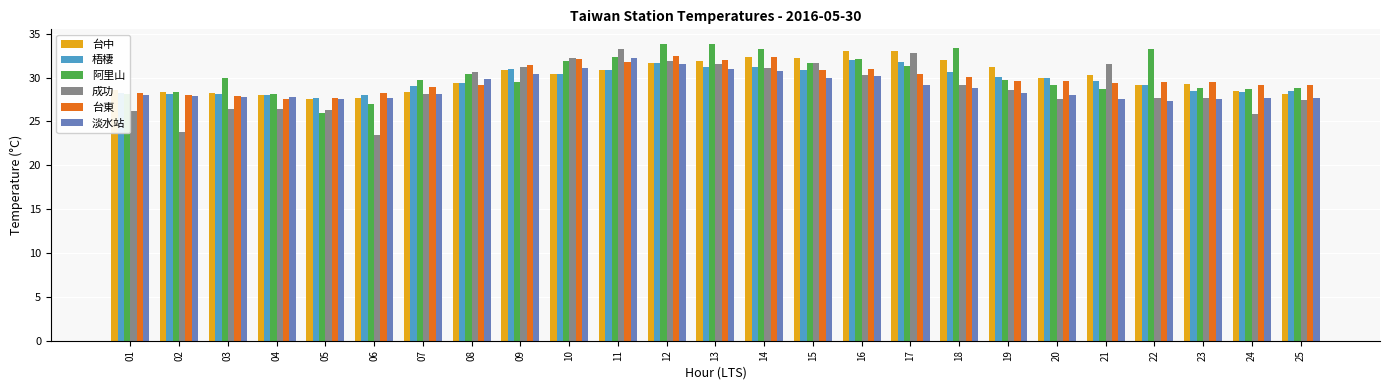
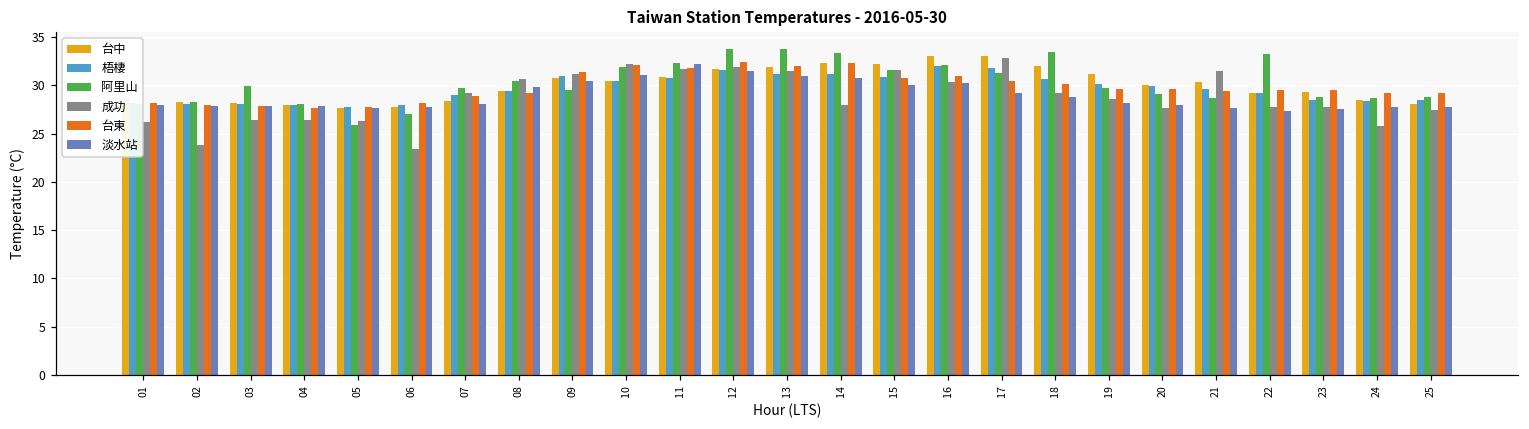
  {
    "阿里山": {
      "02": 28,
      "03": 30,
      "04": 28,
      "05": 26,
      "06": 27,
      "07": 30,
      "08": 30,
      "09": 30,
      "10": 32,
      "11": 32,
      "12": 34,
      "13": 34,
      "14": 33,
      "15": 32,
      "16": 32,
      "17": 31,
      "18": 33,
      "19": 30,
      "20": 29,
      "21": 29,
      "22": 33,
      "23": 29,
      "24": 29,
      "25": 29
    },
    "成功": {
      "01": 26,
      "02": 24,
      "03": 26,
      "04": 26,
      "05": 26,
      "06": 23,
-     "07": 28,
+     "07": 29,
      "08": 31,
      "09": 31,
      "10": 32,
-     "11": 33,
+     "11": 32,
      "12": 32,
      "13": 32,
-     "14": 31,
+     "14": 28,
      "15": 32,
      "16": 30,
      "17": 33,
      "18": 29,
      "19": 29,
      "20": 28,
      "21": 32,
      "22": 28,
      "23": 28,
      "24": 26,
      "25": 27
    }
  }
